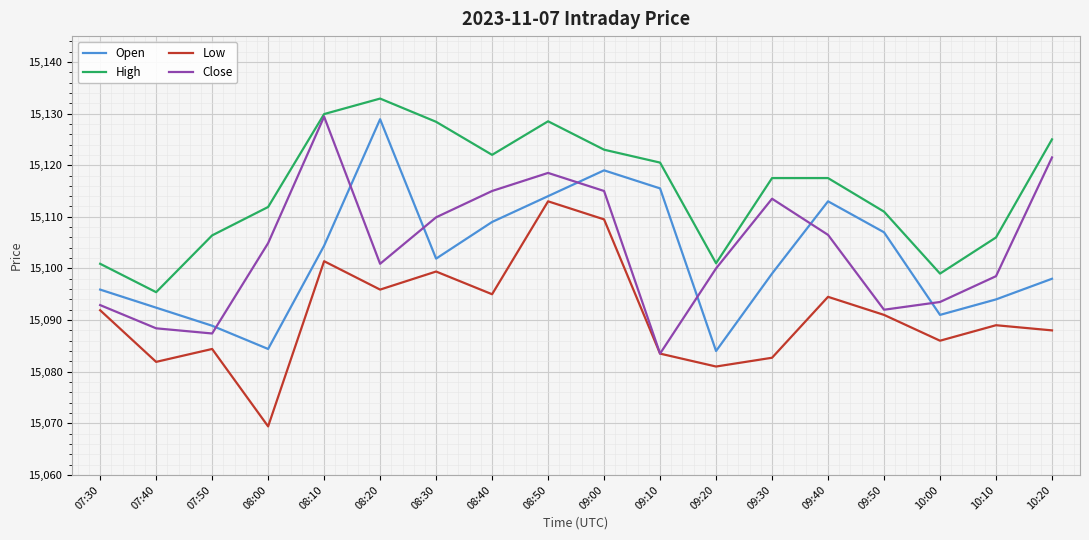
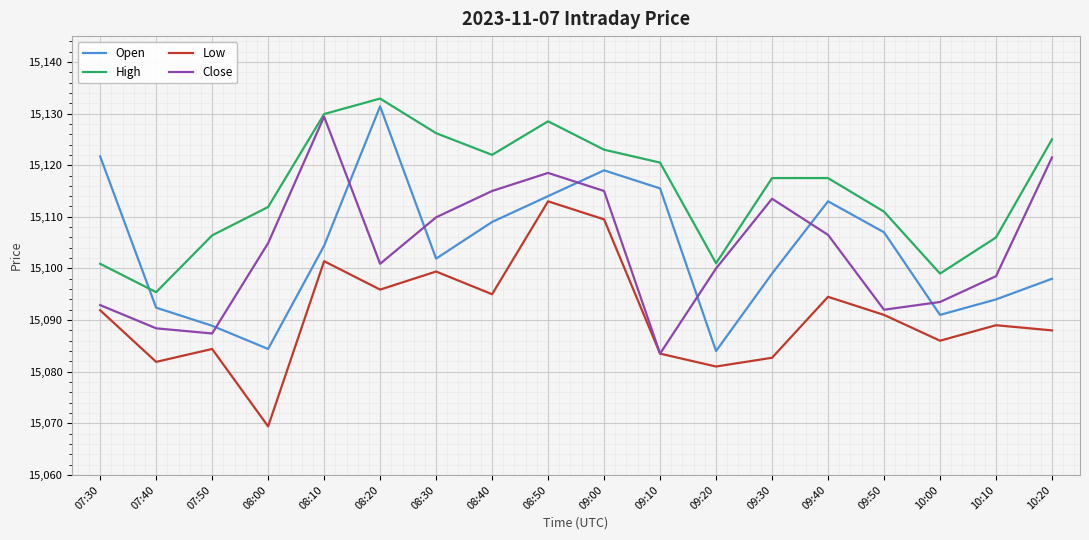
  {
    "Open": {
-     "07:30": "15,096",
+     "07:30": "15,122",
      "07:40": "15,092",
      "07:50": "15,089",
      "08:00": "15,084",
      "08:10": "15,104",
-     "08:20": "15,129",
+     "08:20": "15,131",
      "08:30": "15,102",
      "08:40": "15,109",
      "08:50": "15,114",
      "09:00": "15,119",
      "09:10": "15,116",
      "09:20": "15,084",
      "09:30": "15,099",
      "09:40": "15,113",
      "09:50": "15,107",
      "10:00": "15,091",
      "10:10": "15,094",
      "10:20": "15,098"
    },
    "High": {
      "07:30": "15,101",
      "07:40": "15,095",
      "07:50": "15,106",
      "08:00": "15,112",
      "08:20": "15,133",
-     "08:30": "15,128",
+     "08:30": "15,126",
      "08:40": "15,122",
      "08:50": "15,129",
      "09:00": "15,123",
      "09:10": "15,121",
      "09:20": "15,101",
      "09:30": "15,118",
      "09:40": "15,118",
      "09:50": "15,111",
      "10:00": "15,099",
      "10:10": "15,106",
      "10:20": "15,125"
    },
    "Low": {
      "07:30": "15,092",
      "07:40": "15,082",
      "07:50": "15,084",
      "08:00": "15,069",
      "08:10": "15,101",
      "08:20": "15,096",
      "08:30": "15,099",
      "08:40": "15,095",
      "08:50": "15,113",
      "09:00": "15,110",
      "09:20": "15,081",
      "09:30": "15,083",
      "09:40": "15,095",
      "09:50": "15,091",
      "10:00": "15,086",
      "10:10": "15,089",
      "10:20": "15,088"
    },
    "Close": {
      "07:30": "15,093",
      "07:40": "15,088",
      "07:50": "15,087",
      "08:00": "15,105",
      "08:20": "15,101",
      "08:30": "15,110",
      "08:40": "15,115",
      "08:50": "15,119",
      "09:00": "15,115",
      "09:20": "15,100",
      "09:30": "15,114",
      "09:40": "15,107",
      "09:50": "15,092",
      "10:00": "15,094",
      "10:10": "15,099",
      "10:20": "15,122"
    }
  }
